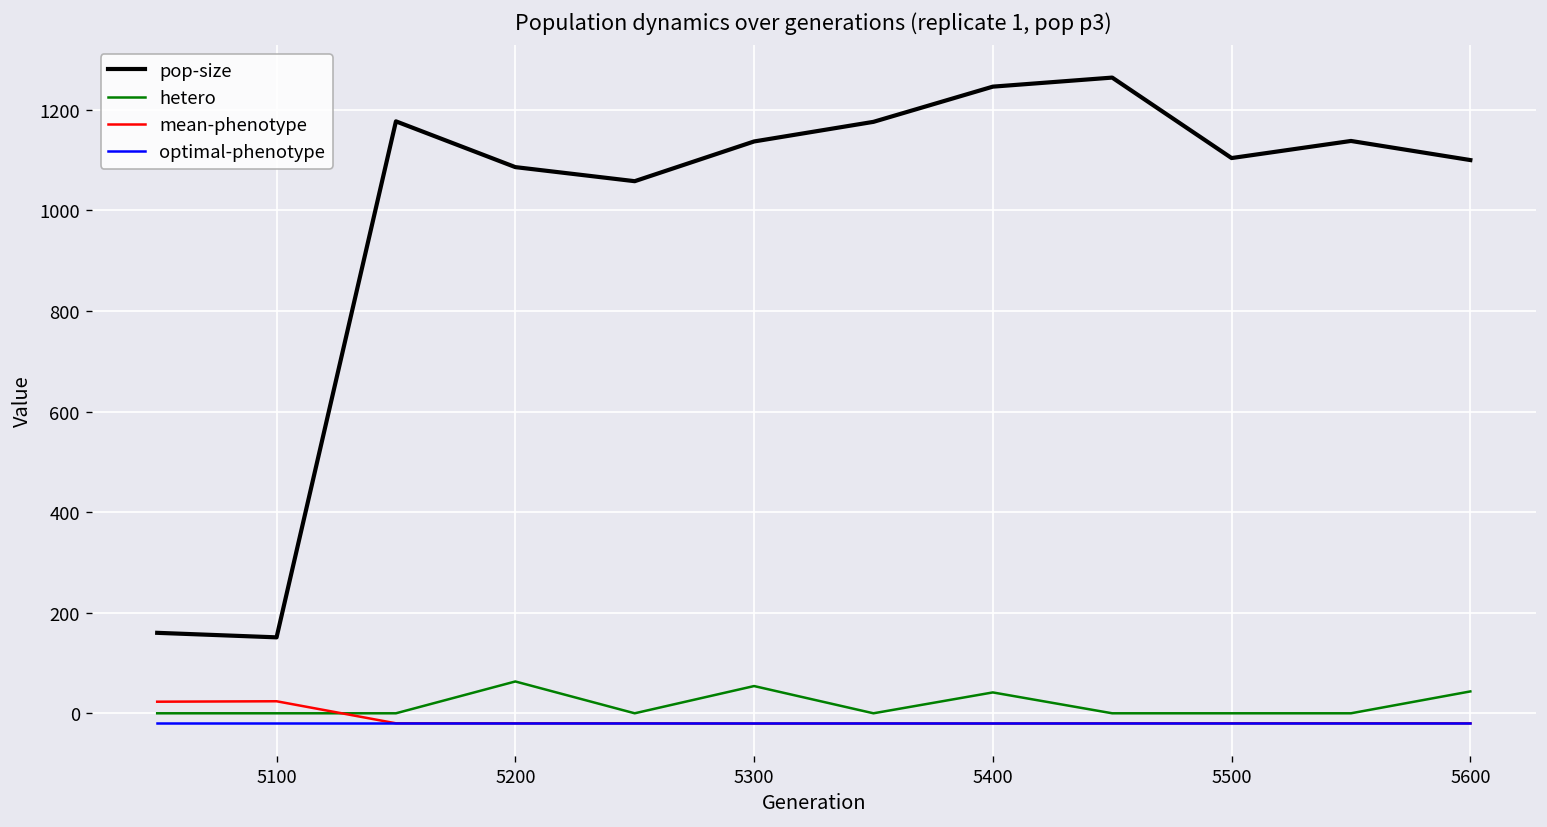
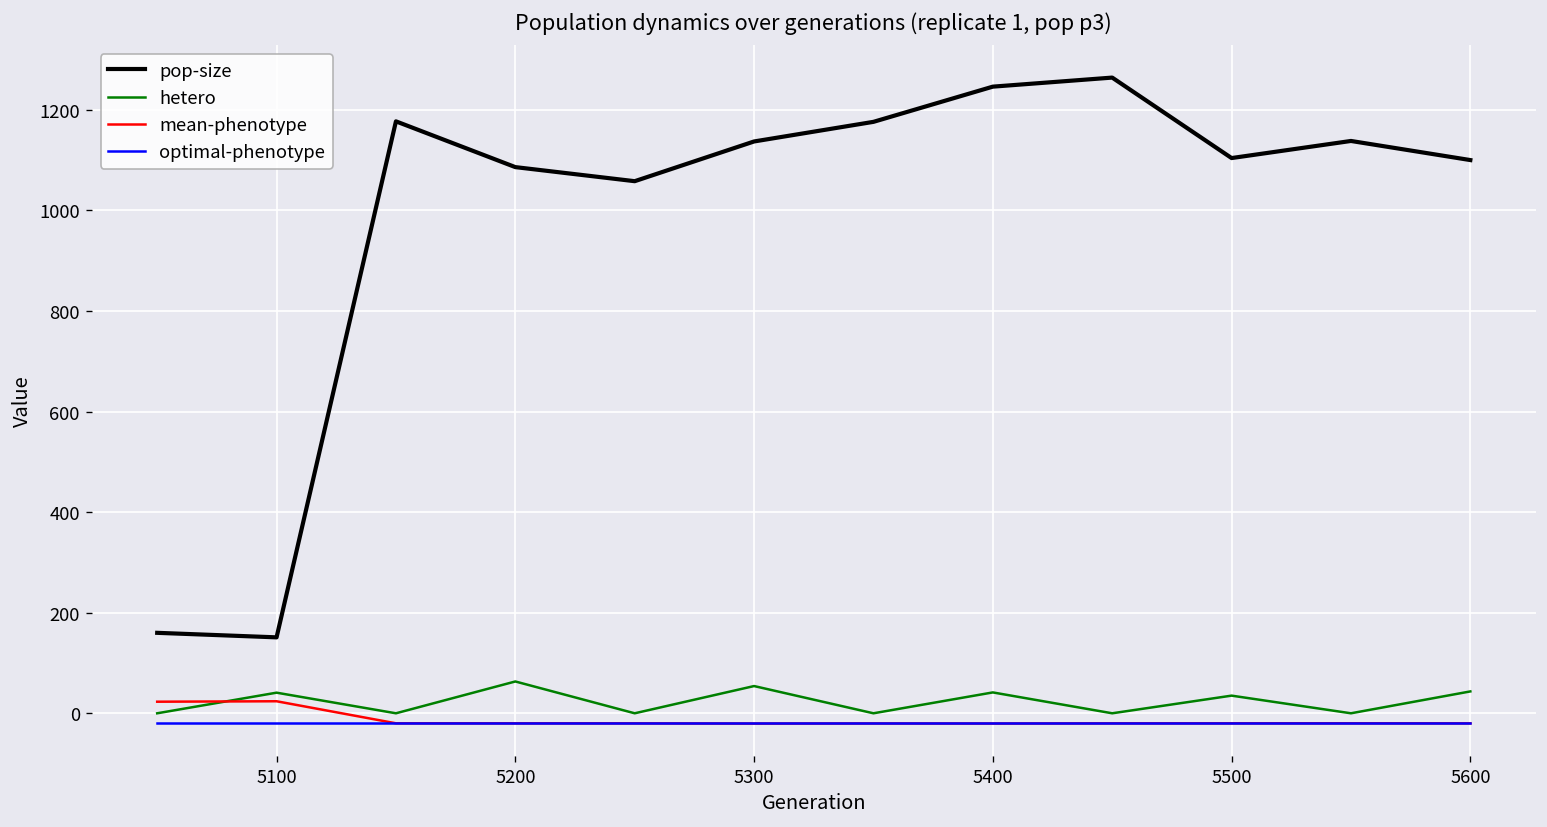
  {
    "pop-size": {
      "5100": 150,
      "5200": 1090,
      "5300": 1140,
      "5400": 1250,
      "5500": 1100,
      "5600": 1100
    },
    "hetero": {
-     "5100": 0,
+     "5100": 40,
      "5200": 60,
      "5300": 50,
      "5400": 40,
-     "5500": 0,
+     "5500": 40,
      "5600": 40
    },
    "mean-phenotype": {
      "5100": 20
    },
    "optimal-phenotype": {
      "5100": -20
    }
  }
